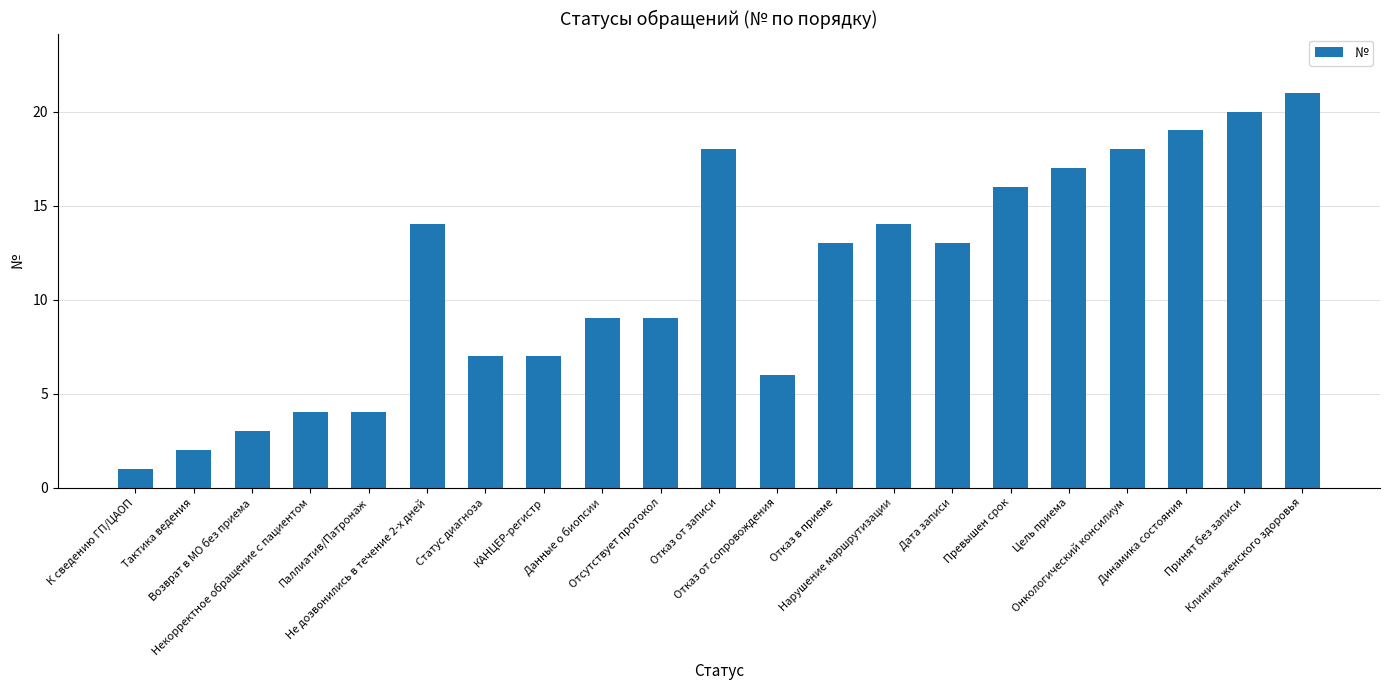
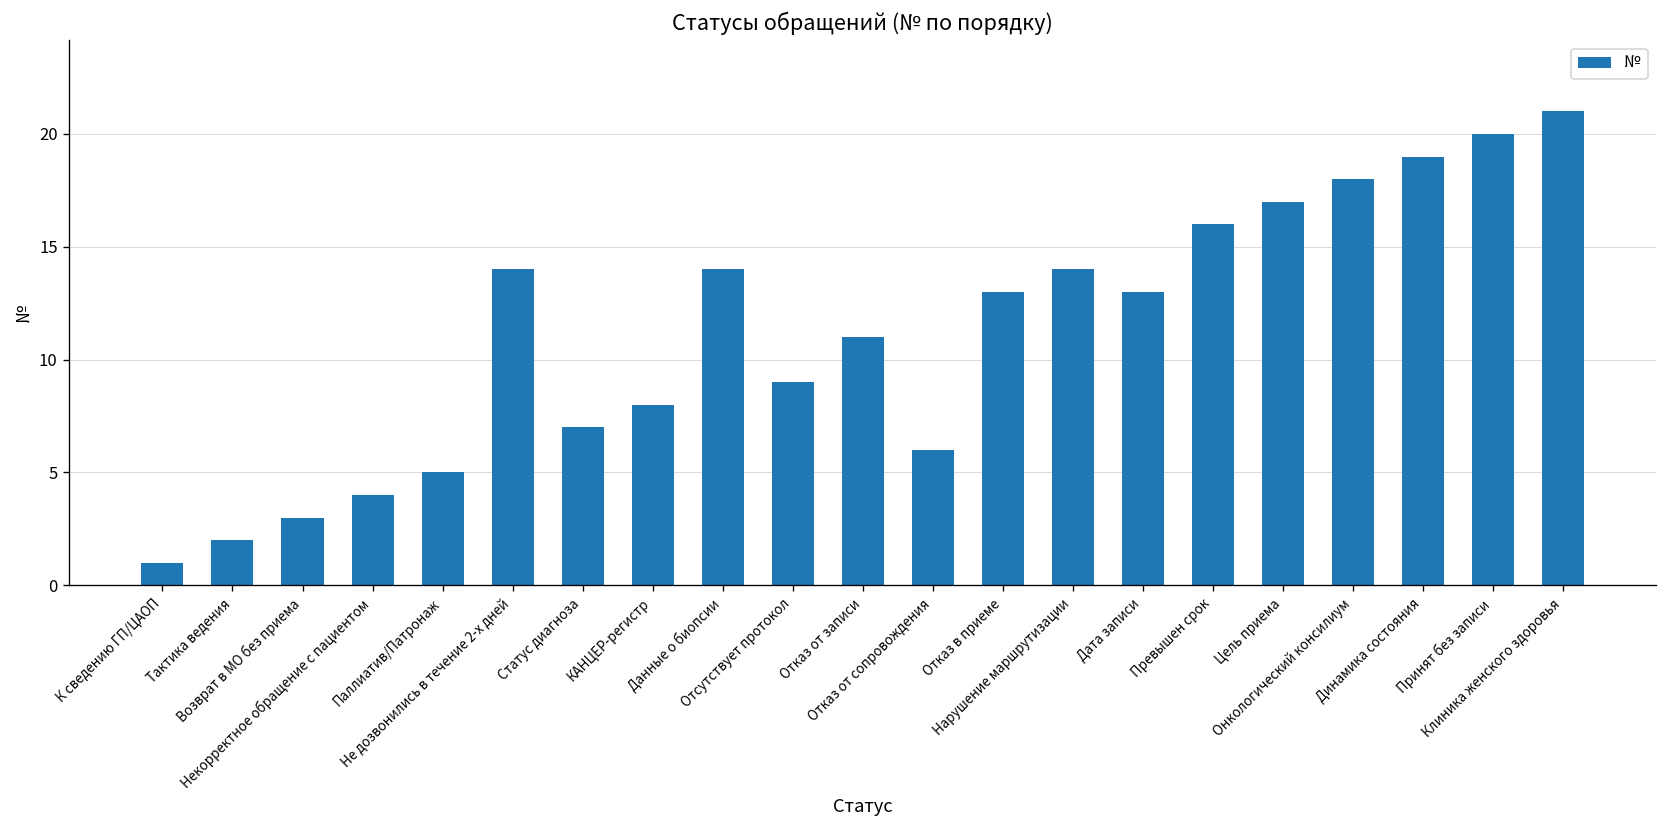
  {
    "К сведению ГП/ЦАОП": 1,
    "Тактика ведения": 2,
    "Возврат в МО без приема": 3,
    "Некорректное обращение с пациентом": 4,
-   "Паллиатив/Патронаж": 4,
+   "Паллиатив/Патронаж": 5,
    "Не дозвонились в течение 2-х дней": 14,
    "Статус диагноза": 7,
-   "КАНЦЕР-регистр": 7,
-   "Данные о биопсии": 9,
+   "КАНЦЕР-регистр": 8,
+   "Данные о биопсии": 14,
    "Отсутствует протокол": 9,
-   "Отказ от записи": 18,
+   "Отказ от записи": 11,
    "Отказ от сопровождения": 6,
    "Отказ в приеме": 13,
    "Нарушение маршрутизации": 14,
    "Дата записи": 13,
    "Превышен срок": 16,
    "Цель приема": 17,
    "Онкологический консилиум": 18,
    "Динамика состояния": 19,
    "Принят без записи": 20,
    "Клиника женского здоровья": 21
  }
